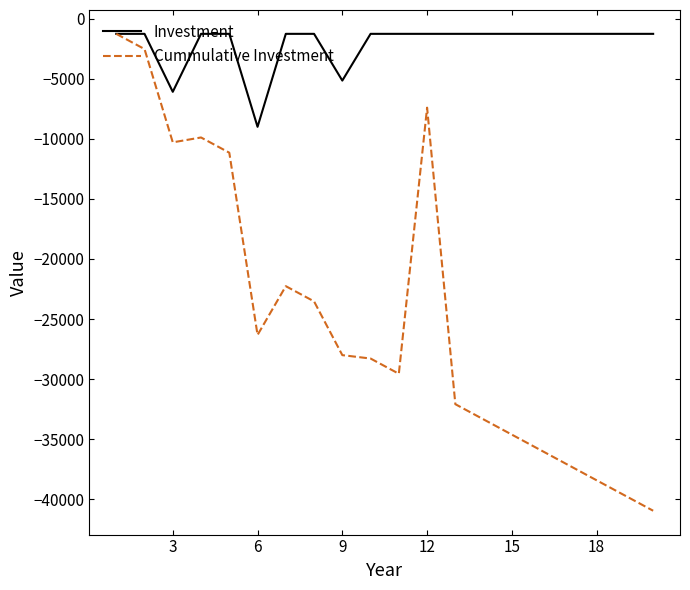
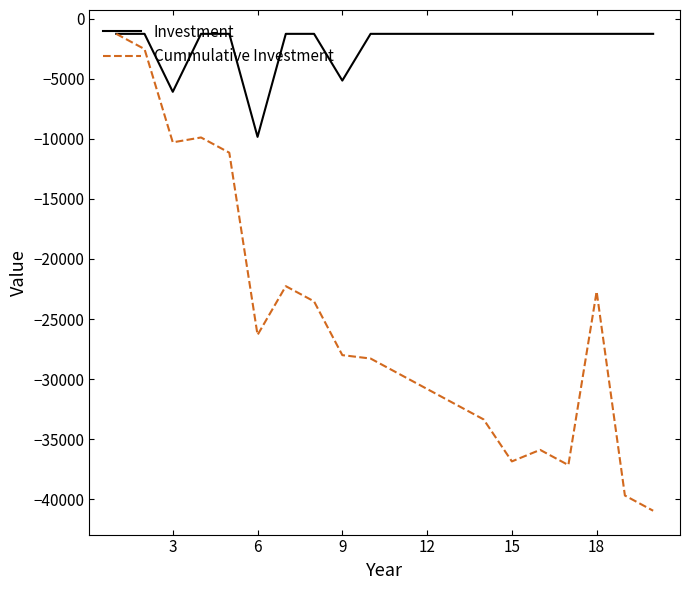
  {
    "Investment": {
      "3": -6100,
-     "6": -9000,
+     "6": -9800,
      "9": -5200,
      "12": -1300,
      "15": -1300,
      "18": -1300
    },
    "Cummulative Investment": {
      "3": -10300,
      "6": -26300,
      "9": -28000,
-     "12": -7400,
-     "15": -34600,
-     "18": -38400
+     "12": -30800,
+     "15": -36800,
+     "18": -22700
    }
  }
